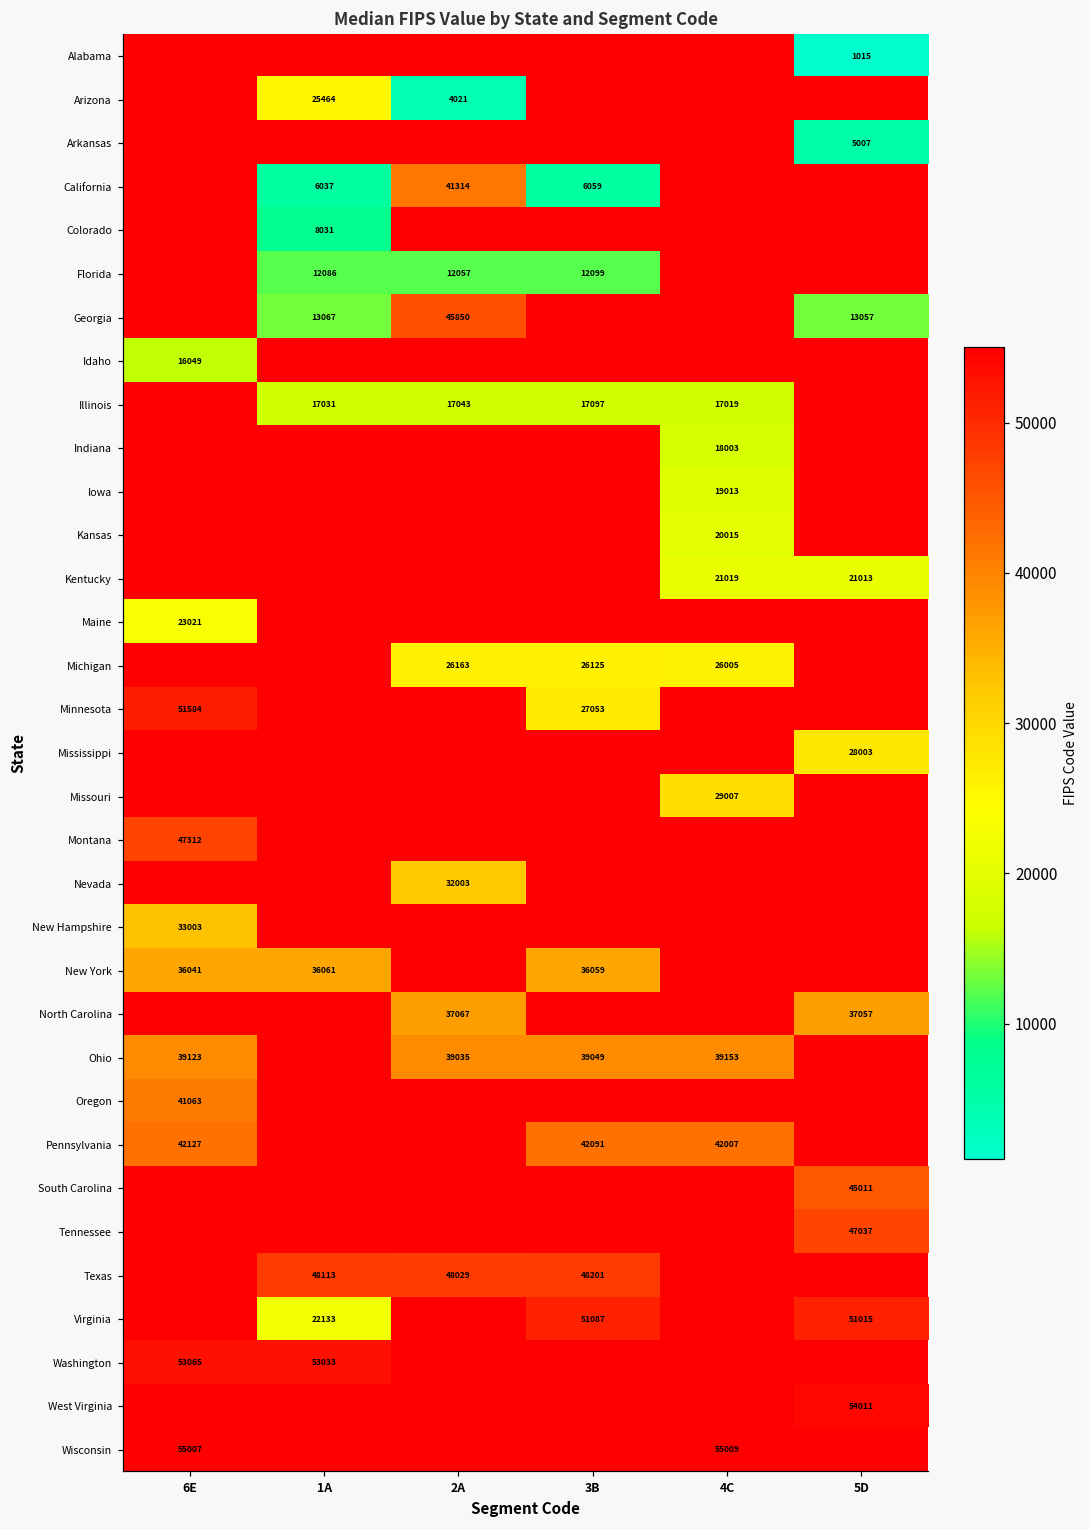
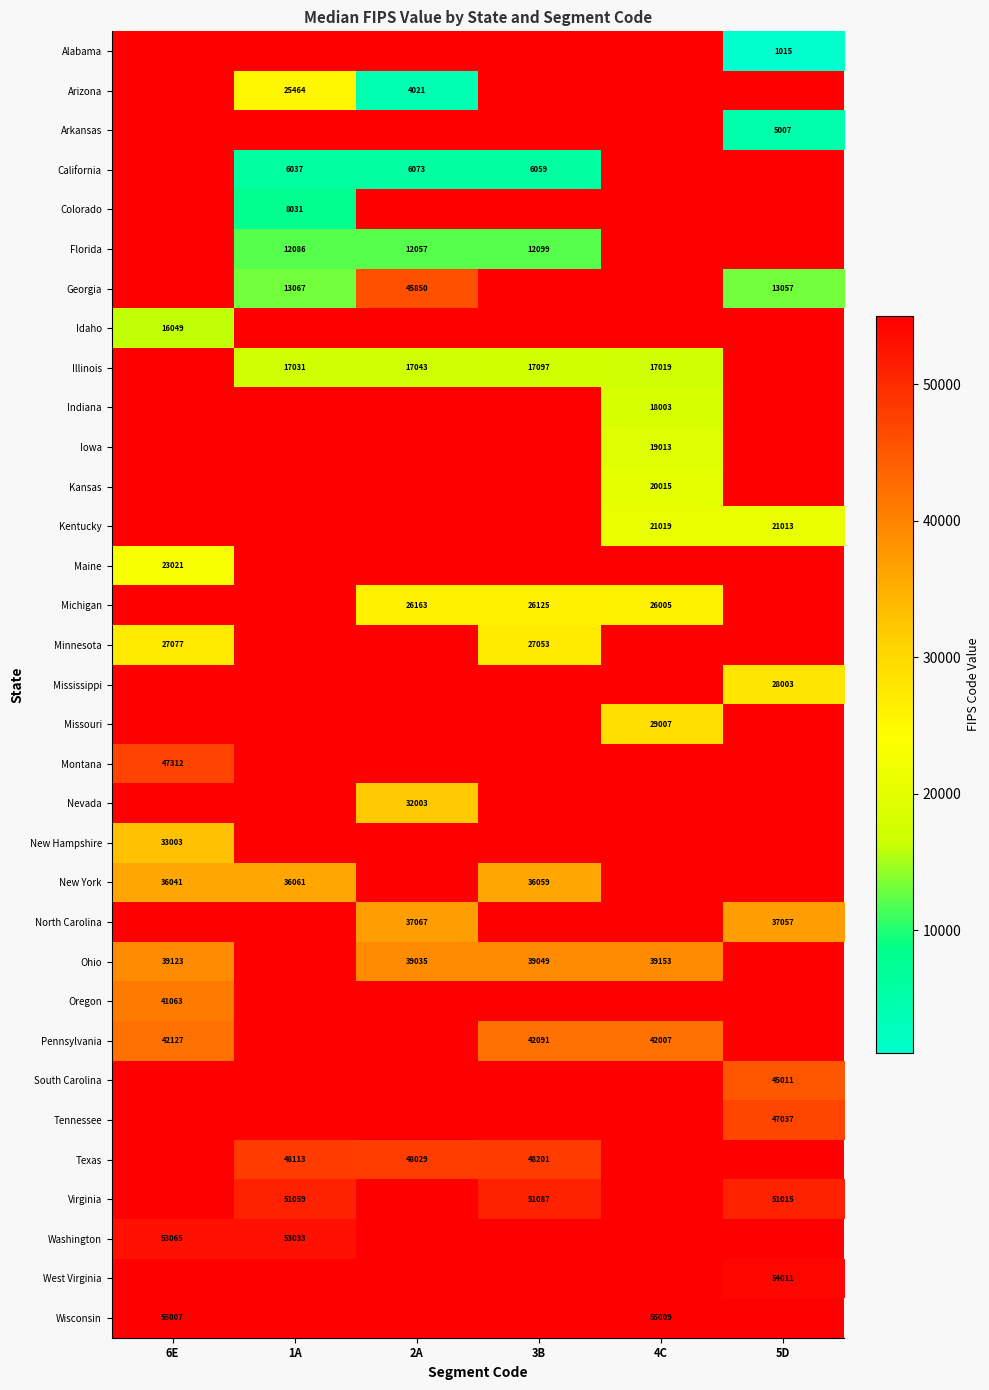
  {
    "Alabama": {
      "5D": 1015
    },
    "Arizona": {
      "1A": 25464,
      "2A": 4021
    },
    "Arkansas": {
      "5D": 5007
    },
    "California": {
      "1A": 6037,
-     "2A": 41314,
+     "2A": 6073,
      "3B": 6059
    },
    "Colorado": {
      "1A": 8031
    },
    "Florida": {
      "1A": 12086,
      "2A": 12057,
      "3B": 12099
    },
    "Georgia": {
      "1A": 13067,
      "2A": 45850,
      "5D": 13057
    },
    "Idaho": {
      "6E": 16049
    },
    "Illinois": {
      "1A": 17031,
      "2A": 17043,
      "3B": 17097,
      "4C": 17019
    },
    "Indiana": {
      "4C": 18003
    },
    "Iowa": {
      "4C": 19013
    },
    "Kansas": {
      "4C": 20015
    },
    "Kentucky": {
      "4C": 21019,
      "5D": 21013
    },
    "Maine": {
      "6E": 23021
    },
    "Michigan": {
      "2A": 26163,
      "3B": 26125,
      "4C": 26005
    },
    "Minnesota": {
-     "6E": 51584,
+     "6E": 27077,
      "3B": 27053
    },
    "Mississippi": {
      "5D": 28003
    },
    "Missouri": {
      "4C": 29007
    },
    "Montana": {
      "6E": 47312
    },
    "Nevada": {
      "2A": 32003
    },
    "New Hampshire": {
      "6E": 33003
    },
    "New York": {
      "6E": 36041,
      "1A": 36061,
      "3B": 36059
    },
    "North Carolina": {
      "2A": 37067,
      "5D": 37057
    },
    "Ohio": {
      "6E": 39123,
      "2A": 39035,
      "3B": 39049,
      "4C": 39153
    },
    "Oregon": {
      "6E": 41063
    },
    "Pennsylvania": {
      "6E": 42127,
      "3B": 42091,
      "4C": 42007
    },
    "South Carolina": {
      "5D": 45011
    },
    "Tennessee": {
      "5D": 47037
    },
    "Texas": {
      "1A": 48113,
      "2A": 48029,
      "3B": 48201
    },
    "Virginia": {
-     "1A": 22133,
+     "1A": 51059,
      "3B": 51087,
      "5D": 51015
    },
    "Washington": {
      "6E": 53065,
      "1A": 53033
    },
    "West Virginia": {
      "5D": 54011
    },
    "Wisconsin": {
      "6E": 55007,
      "4C": 55009
    }
  }
